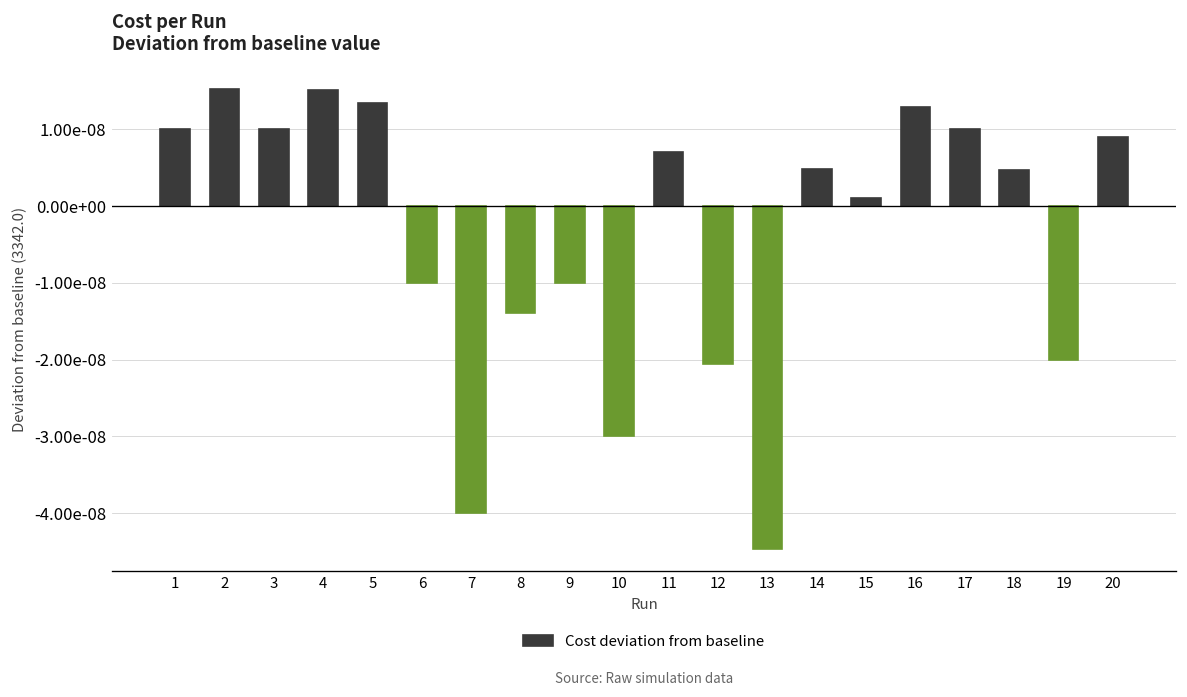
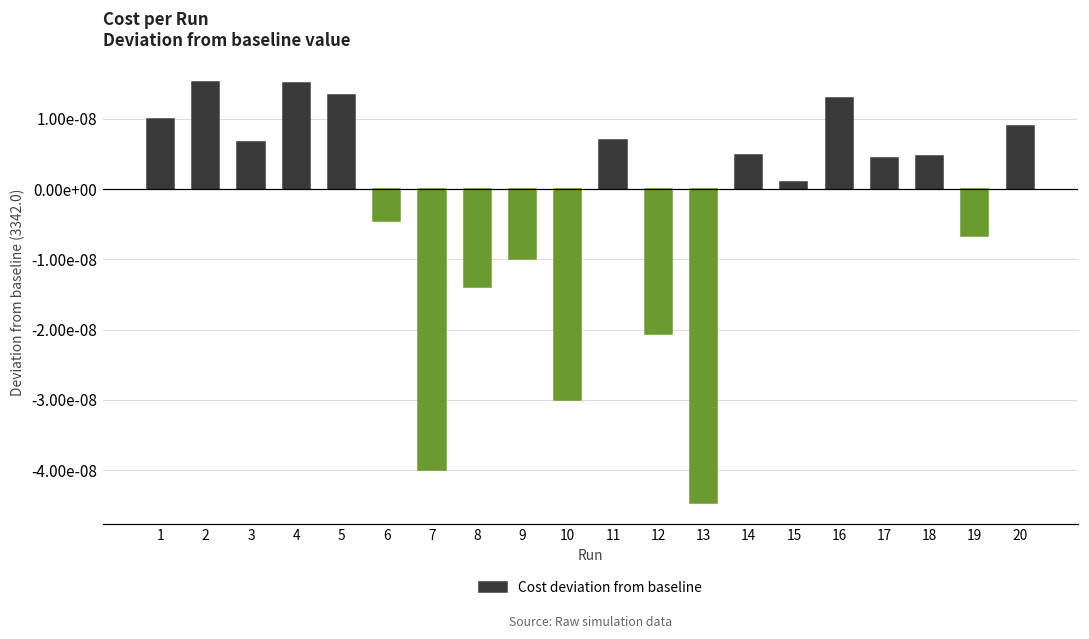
  {
    "1": 0.000000010,
    "2": 0.000000015,
-   "3": 0.000000010,
+   "3": 0.000000007,
    "4": 0.000000015,
    "5": 0.000000013,
-   "6": -0.000000010,
+   "6": -0.000000005,
    "7": -0.000000040,
    "8": -0.000000014,
    "9": -0.000000010,
    "10": -0.000000030,
    "11": 0.000000007,
    "12": -0.000000021,
    "13": -0.000000045,
    "14": 0.000000005,
    "15": 0.000000001,
    "16": 0.000000013,
-   "17": 0.000000010,
+   "17": 0.000000004,
    "18": 0.000000005,
-   "19": -0.000000020,
+   "19": -0.000000007,
    "20": 0.000000009
  }
